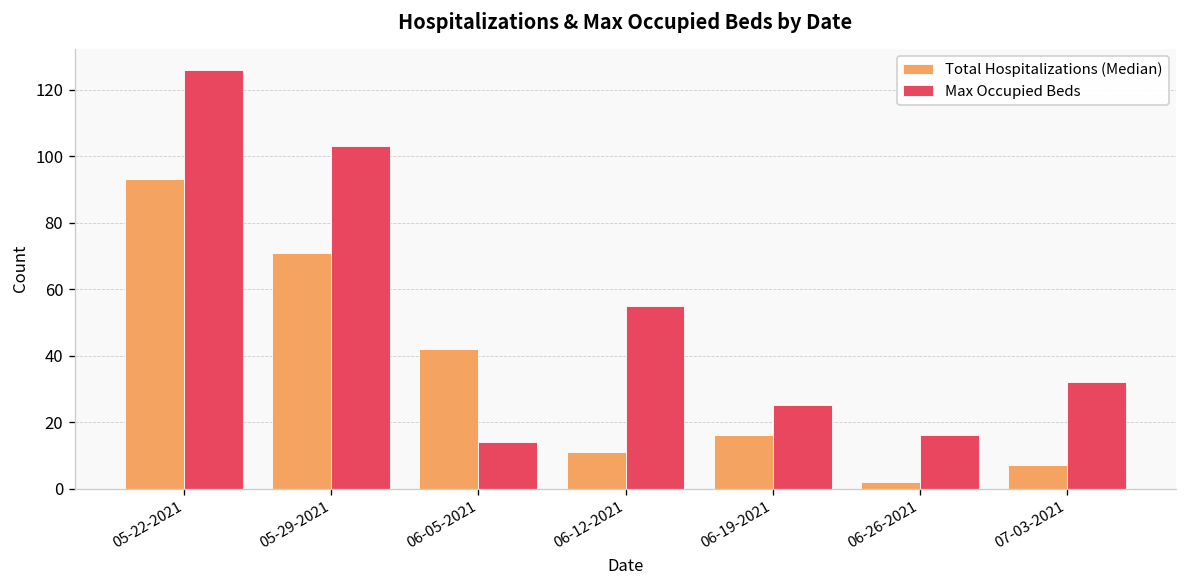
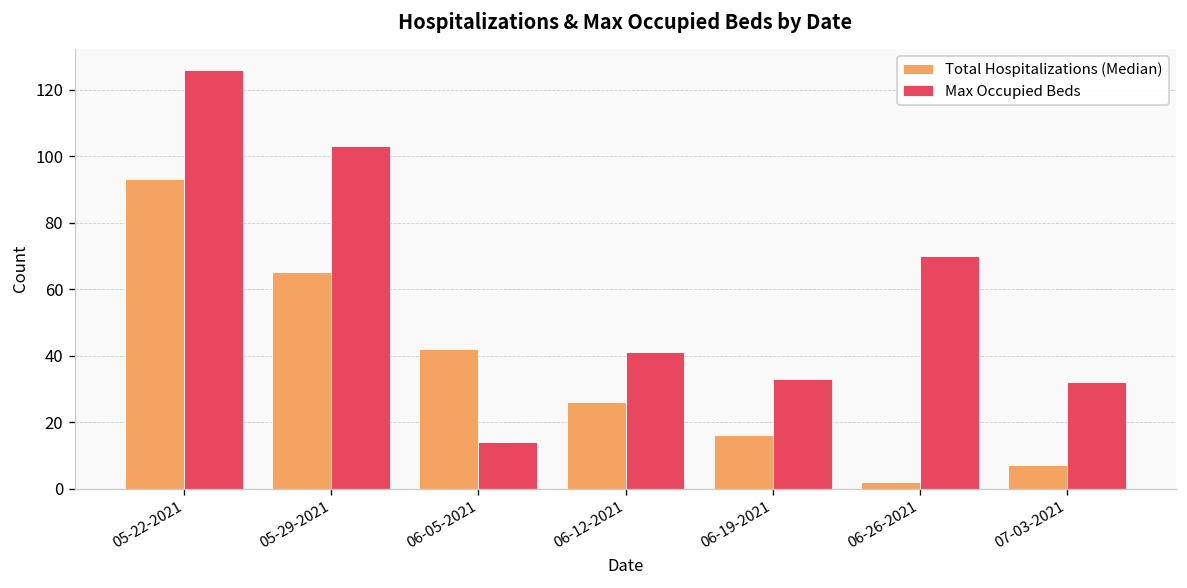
  {
    "Total Hospitalizations (Median)": {
      "05-22-2021": 93,
-     "05-29-2021": 71,
+     "05-29-2021": 65,
      "06-05-2021": 42,
-     "06-12-2021": 11,
+     "06-12-2021": 26,
      "06-19-2021": 16,
      "06-26-2021": 2,
      "07-03-2021": 7
    },
    "Max Occupied Beds": {
      "05-22-2021": 126,
      "05-29-2021": 103,
      "06-05-2021": 14,
-     "06-12-2021": 55,
-     "06-19-2021": 25,
-     "06-26-2021": 16,
+     "06-12-2021": 41,
+     "06-19-2021": 33,
+     "06-26-2021": 70,
      "07-03-2021": 32
    }
  }
